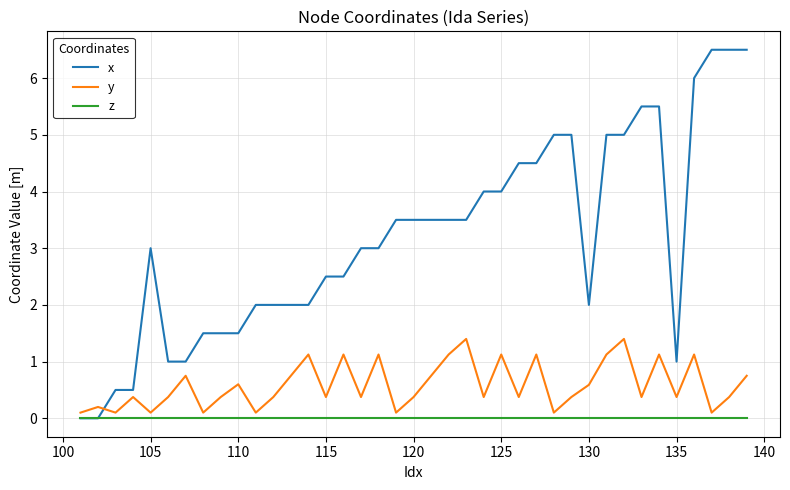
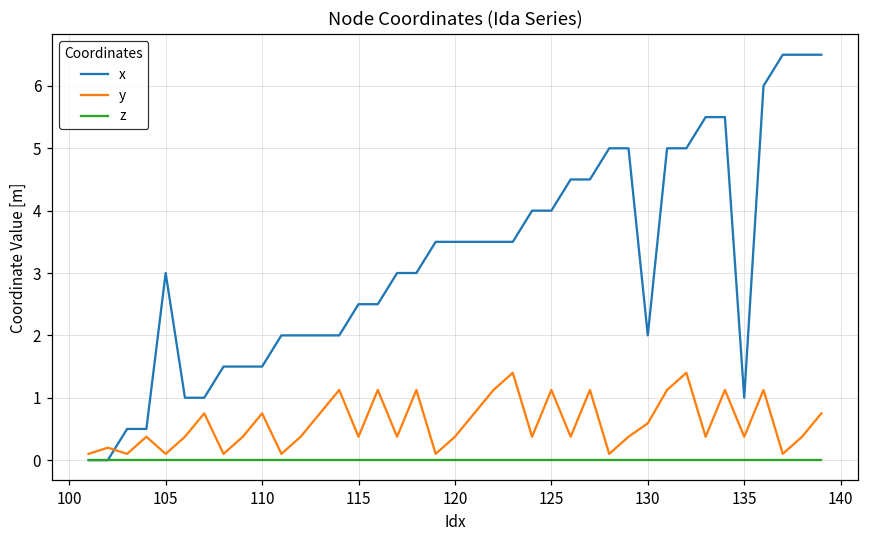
  {
    "x": {
      "105": 3.0,
      "110": 1.5,
      "115": 2.5,
      "120": 3.5,
      "125": 4.0,
      "130": 2.0,
      "135": 1.0
    },
    "y": {
      "105": 0.1,
-     "110": 0.6,
+     "110": 0.8,
      "115": 0.4,
      "120": 0.4,
      "125": 1.1,
      "130": 0.6,
      "135": 0.4
    },
    "z": {
      "105": 0.0,
      "110": 0.0,
      "115": 0.0,
      "120": 0.0,
      "125": 0.0,
      "130": 0.0,
      "135": 0.0
    }
  }
